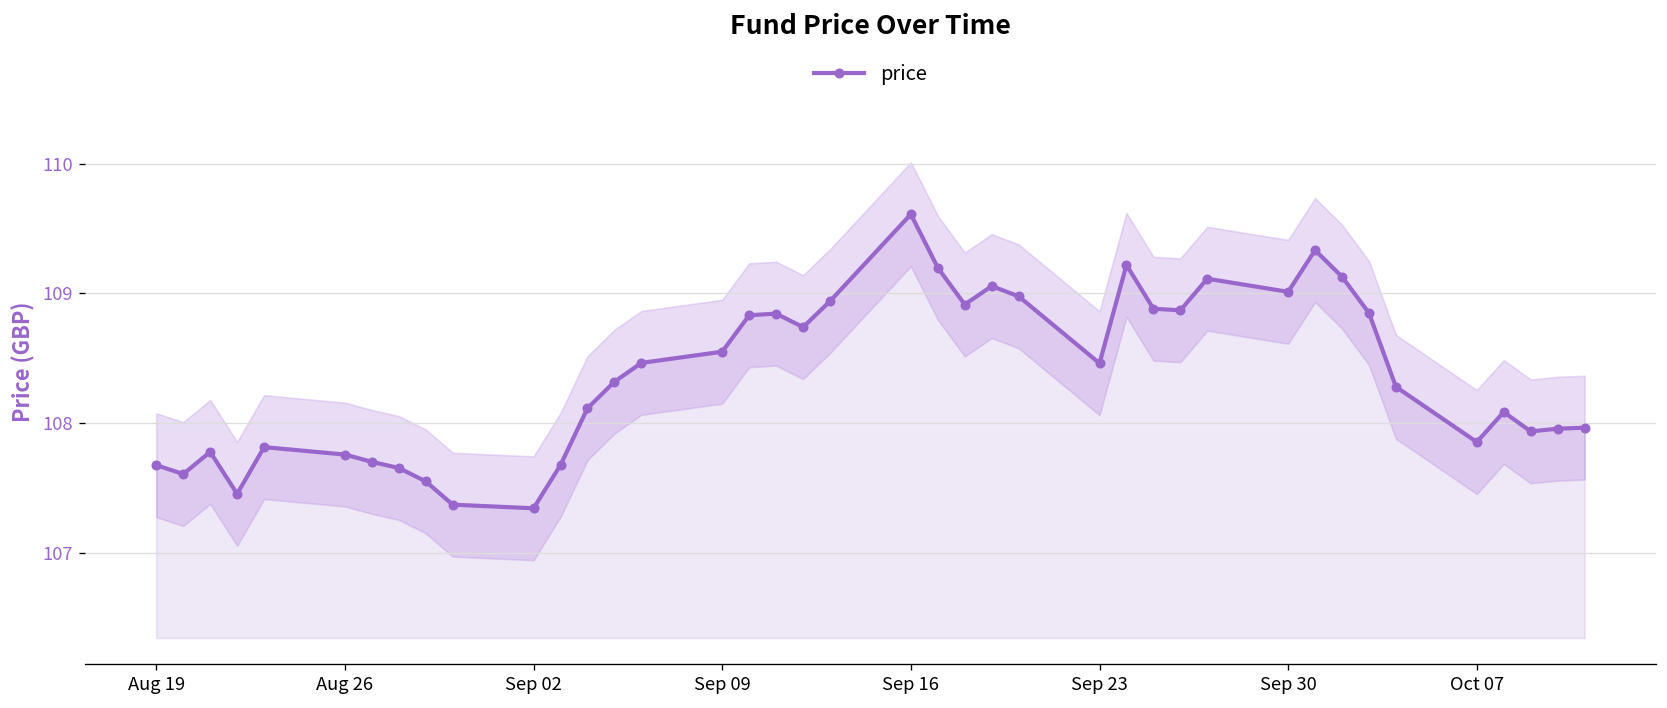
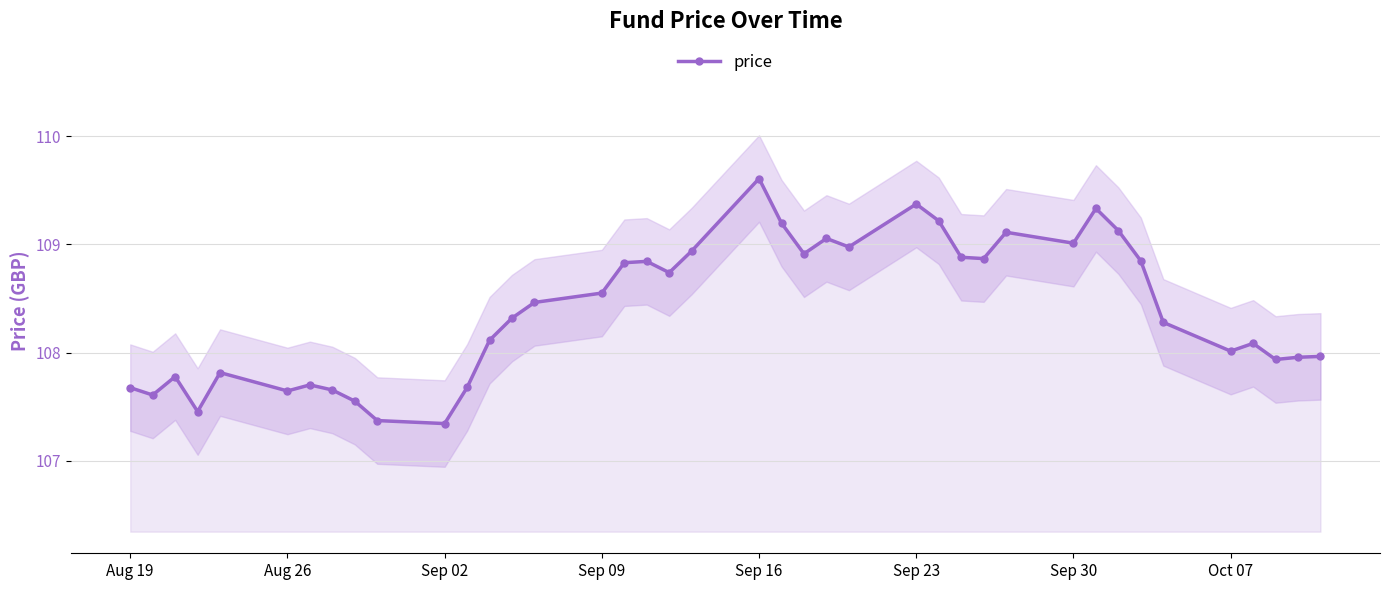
  {
    "price": {
      "Aug 19": 107.68,
-     "Aug 26": 107.76,
+     "Aug 26": 107.64,
      "Sep 02": 107.34,
      "Sep 09": 108.55,
      "Sep 16": 109.61,
-     "Sep 23": 108.46,
+     "Sep 23": 109.37,
      "Sep 30": 109.01,
-     "Oct 07": 107.85
+     "Oct 07": 108.01
    }
  }
